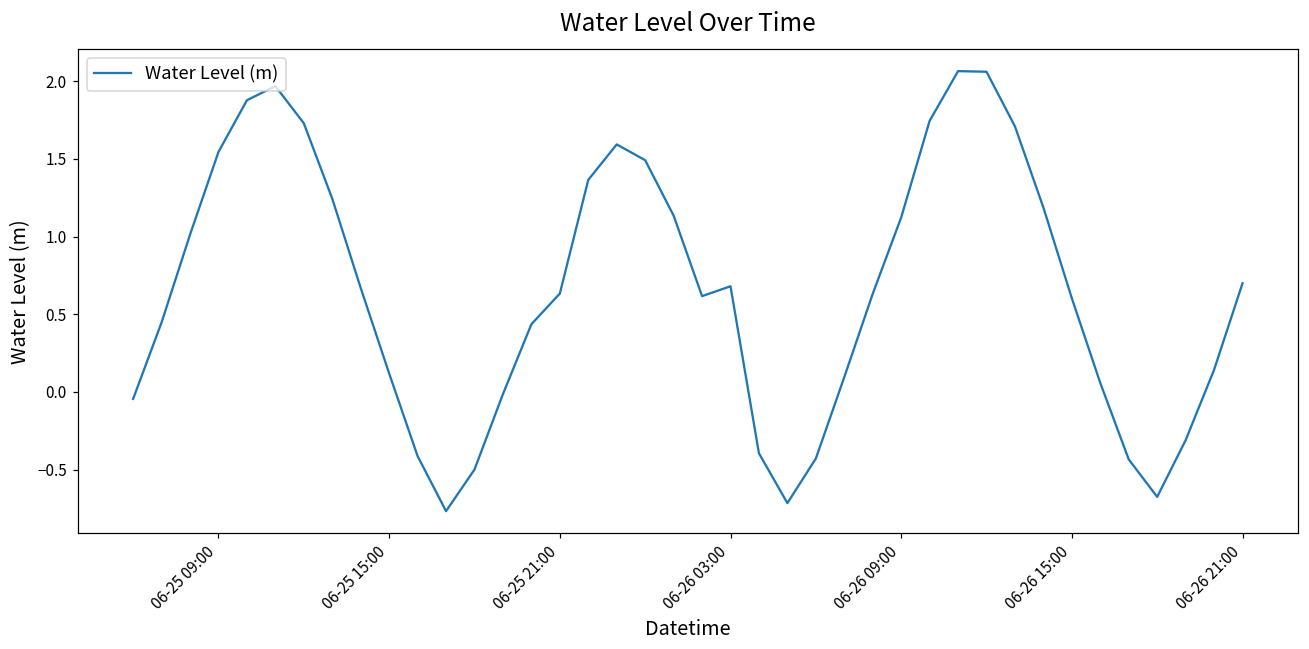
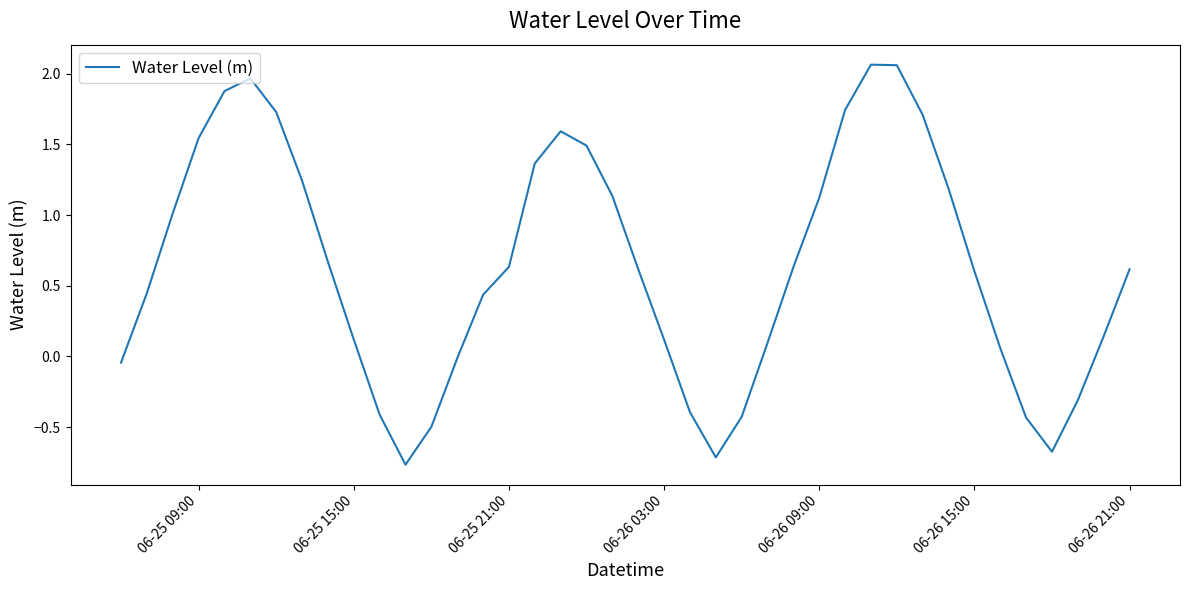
  {
    "06-25 09:00": 1.54,
    "06-25 15:00": 0.12,
    "06-25 21:00": 0.63,
-   "06-26 03:00": 0.68,
+   "06-26 03:00": 0.12,
    "06-26 09:00": 1.12,
    "06-26 15:00": 0.60,
-   "06-26 21:00": 0.70
+   "06-26 21:00": 0.62
  }
